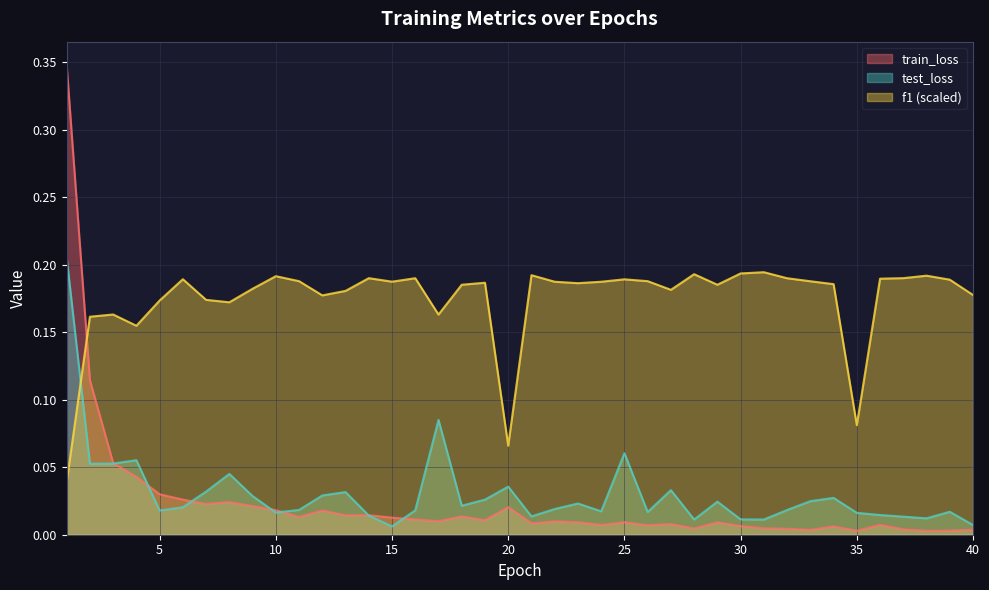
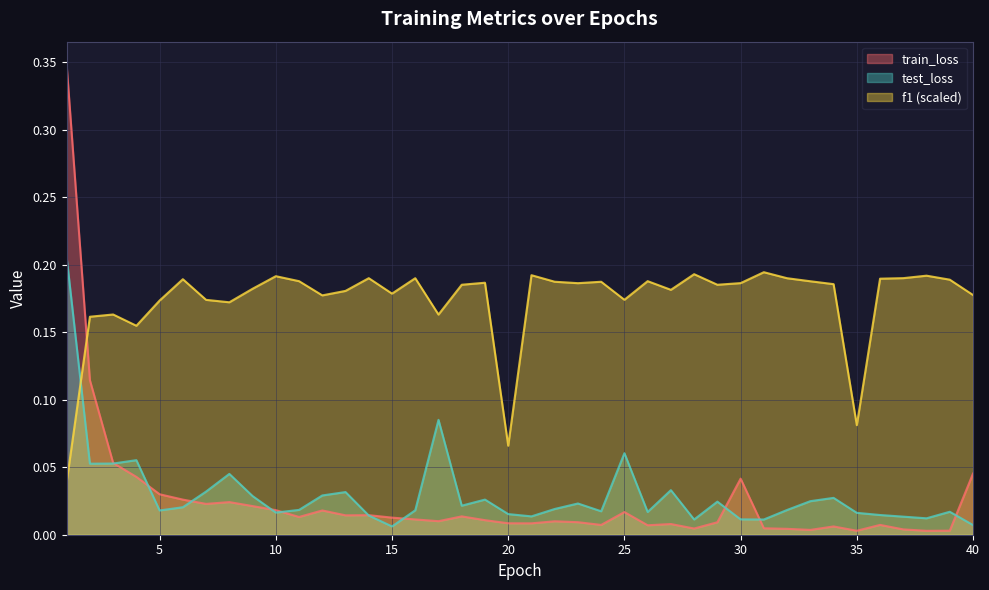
  {
    "train_loss": {
      "5": 0.030,
      "15": 0.013,
-     "20": 0.020,
-     "25": 0.009,
-     "30": 0.006,
+     "20": 0.008,
+     "25": 0.017,
+     "30": 0.042,
      "35": 0.003,
-     "40": 0.004
+     "40": 0.045
    },
    "test_loss": {
      "5": 0.018,
      "15": 0.006,
-     "20": 0.036,
+     "20": 0.015,
      "25": 0.060,
      "30": 0.011,
      "35": 0.016,
      "40": 0.007
    },
    "f1 (scaled)": {
      "5": 0.173,
      "10": 0.191,
-     "15": 0.187,
+     "15": 0.179,
      "20": 0.066,
-     "25": 0.189,
-     "30": 0.194,
+     "25": 0.174,
+     "30": 0.186,
      "35": 0.081,
      "40": 0.178
    }
  }
